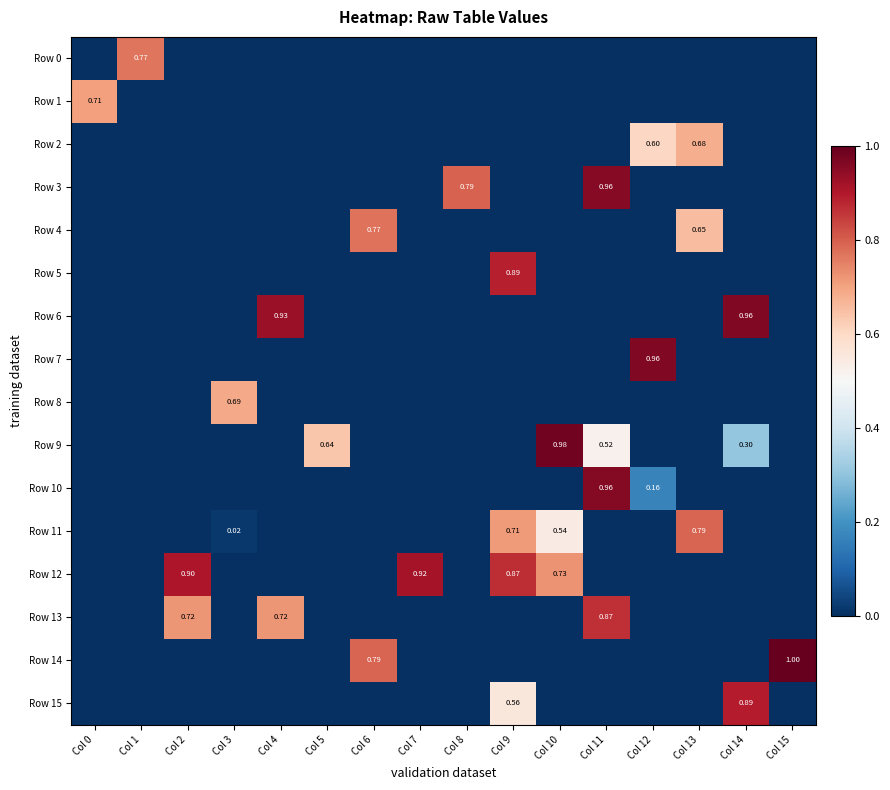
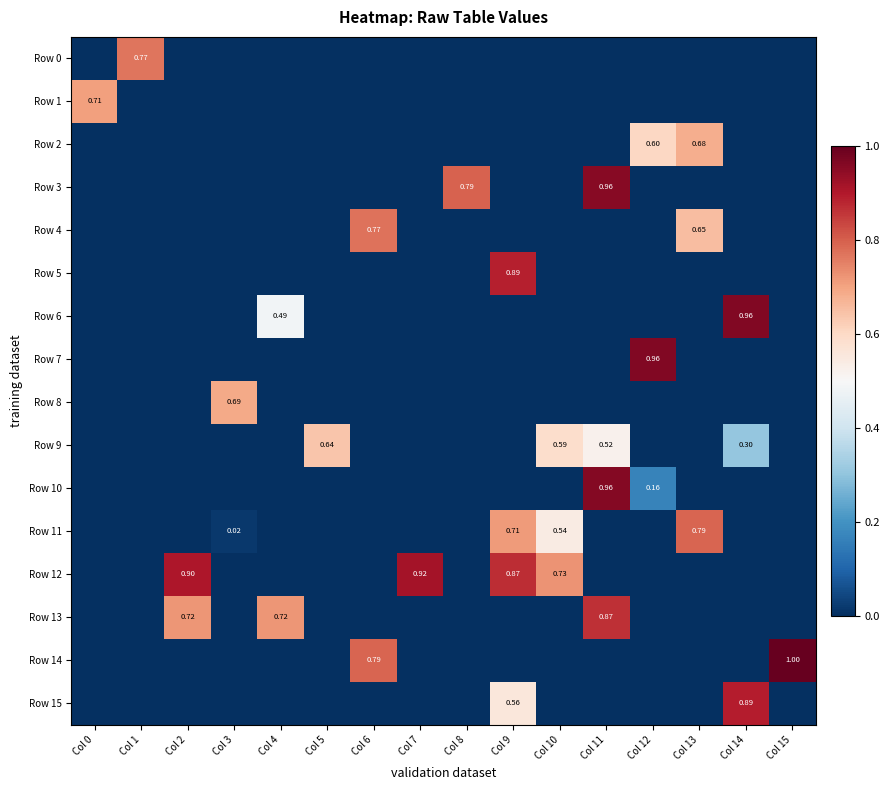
  {
    "Row 0": {
      "Col 1": 0.77
    },
    "Row 1": {
      "Col 0": 0.71
    },
    "Row 2": {
      "Col 12": 0.60,
      "Col 13": 0.68
    },
    "Row 3": {
      "Col 8": 0.79,
      "Col 11": 0.96
    },
    "Row 4": {
      "Col 6": 0.77,
      "Col 13": 0.65
    },
    "Row 5": {
      "Col 9": 0.89
    },
    "Row 6": {
-     "Col 4": 0.93,
+     "Col 4": 0.49,
      "Col 14": 0.96
    },
    "Row 7": {
      "Col 12": 0.96
    },
    "Row 8": {
      "Col 3": 0.69
    },
    "Row 9": {
      "Col 5": 0.64,
-     "Col 10": 0.98,
+     "Col 10": 0.59,
      "Col 11": 0.52,
      "Col 14": 0.30
    },
    "Row 10": {
      "Col 11": 0.96,
      "Col 12": 0.16
    },
    "Row 11": {
      "Col 3": 0.02,
      "Col 9": 0.71,
      "Col 10": 0.54,
      "Col 13": 0.79
    },
    "Row 12": {
      "Col 2": 0.90,
      "Col 7": 0.92,
      "Col 9": 0.87,
      "Col 10": 0.73
    },
    "Row 13": {
      "Col 2": 0.72,
      "Col 4": 0.72,
      "Col 11": 0.87
    },
    "Row 14": {
      "Col 6": 0.79,
      "Col 15": 1.00
    },
    "Row 15": {
      "Col 9": 0.56,
      "Col 14": 0.89
    }
  }
